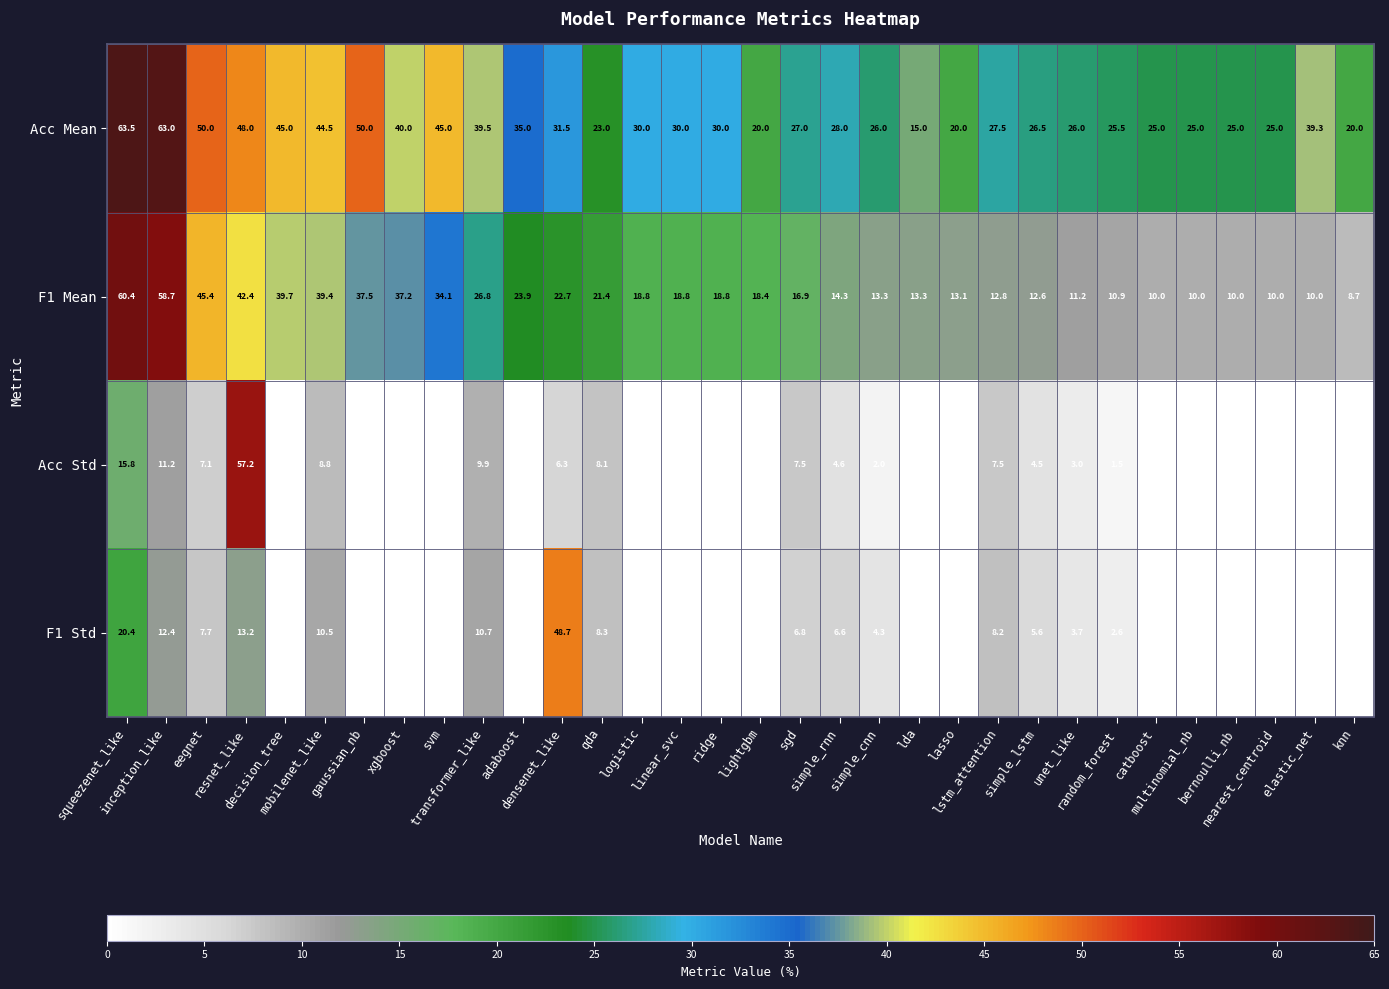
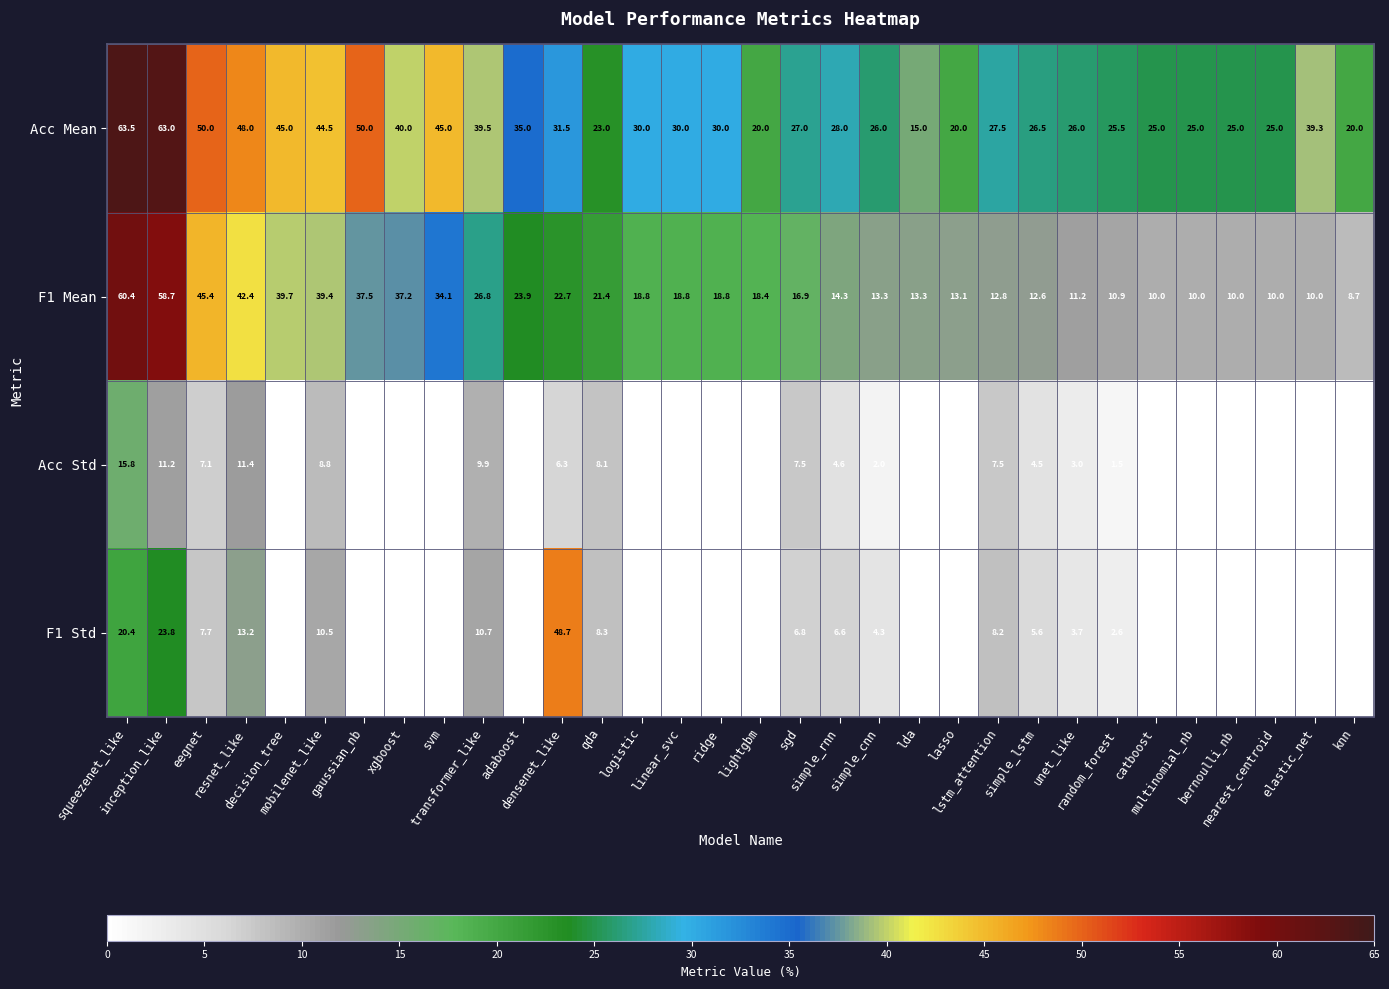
  {
    "Acc Mean": {
      "squeezenet_like": 63.5,
      "inception_like": 63.0,
      "eegnet": 50.0,
      "resnet_like": 48.0,
      "decision_tree": 45.0,
      "mobilenet_like": 44.5,
      "gaussian_nb": 50.0,
      "xgboost": 40.0,
      "svm": 45.0,
      "transformer_like": 39.5,
      "adaboost": 35.0,
      "densenet_like": 31.5,
      "qda": 23.0,
      "logistic": 30.0,
      "linear_svc": 30.0,
      "ridge": 30.0,
      "lightgbm": 20.0,
      "sgd": 27.0,
      "simple_rnn": 28.0,
      "simple_cnn": 26.0,
      "lda": 15.0,
      "lasso": 20.0,
      "lstm_attention": 27.5,
      "simple_lstm": 26.5,
      "unet_like": 26.0,
      "random_forest": 25.5,
      "catboost": 25.0,
      "multinomial_nb": 25.0,
      "bernoulli_nb": 25.0,
      "nearest_centroid": 25.0,
      "elastic_net": 39.3,
      "knn": 20.0
    },
    "F1 Mean": {
      "squeezenet_like": 60.4,
      "inception_like": 58.7,
      "eegnet": 45.4,
      "resnet_like": 42.4,
      "decision_tree": 39.7,
      "mobilenet_like": 39.4,
      "gaussian_nb": 37.5,
      "xgboost": 37.2,
      "svm": 34.1,
      "transformer_like": 26.8,
      "adaboost": 23.9,
      "densenet_like": 22.7,
      "qda": 21.4,
      "logistic": 18.8,
      "linear_svc": 18.8,
      "ridge": 18.8,
      "lightgbm": 18.4,
      "sgd": 16.9,
      "simple_rnn": 14.3,
      "simple_cnn": 13.3,
      "lda": 13.3,
      "lasso": 13.1,
      "lstm_attention": 12.8,
      "simple_lstm": 12.6,
      "unet_like": 11.2,
      "random_forest": 10.9,
      "catboost": 10.0,
      "multinomial_nb": 10.0,
      "bernoulli_nb": 10.0,
      "nearest_centroid": 10.0,
      "elastic_net": 10.0,
      "knn": 8.7
    },
    "Acc Std": {
      "squeezenet_like": 15.8,
      "inception_like": 11.2,
      "eegnet": 7.1,
-     "resnet_like": 57.2,
+     "resnet_like": 11.4,
      "mobilenet_like": 8.8,
      "transformer_like": 9.9,
      "qda": 8.1,
      "sgd": 7.5,
      "lstm_attention": 7.5
    },
    "F1 Std": {
      "squeezenet_like": 20.4,
-     "inception_like": 12.4,
+     "inception_like": 23.8,
      "eegnet": 7.7,
      "resnet_like": 13.2,
      "mobilenet_like": 10.5,
      "transformer_like": 10.7,
      "densenet_like": 48.7,
      "qda": 8.3,
      "lstm_attention": 8.2
    }
  }
